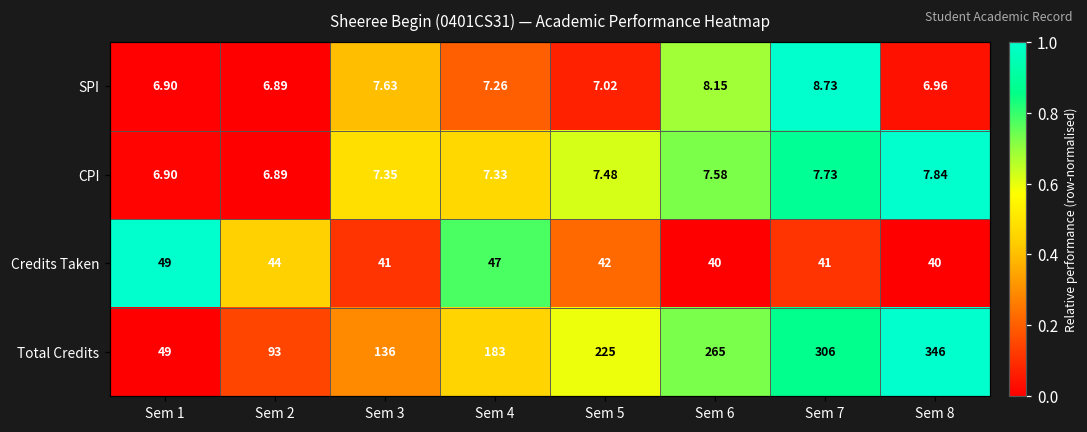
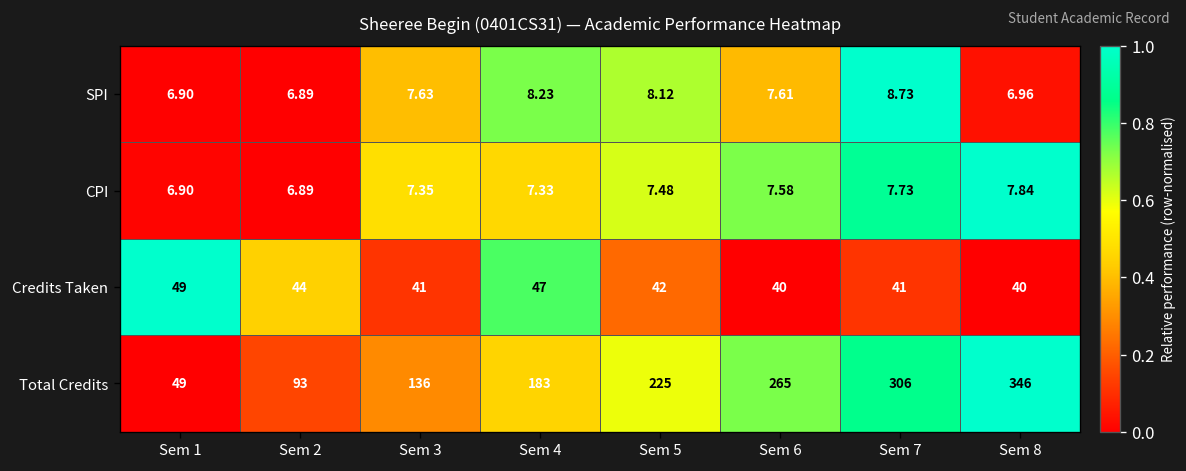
  {
    "SPI": {
      "Sem 1": 6.90,
      "Sem 2": 6.89,
      "Sem 3": 7.63,
-     "Sem 4": 7.26,
-     "Sem 5": 7.02,
-     "Sem 6": 8.15,
+     "Sem 4": 8.23,
+     "Sem 5": 8.12,
+     "Sem 6": 7.61,
      "Sem 7": 8.73,
      "Sem 8": 6.96
    },
    "CPI": {
      "Sem 1": 6.90,
      "Sem 2": 6.89,
      "Sem 3": 7.35,
      "Sem 4": 7.33,
      "Sem 5": 7.48,
      "Sem 6": 7.58,
      "Sem 7": 7.73,
      "Sem 8": 7.84
    },
    "Credits Taken": {
      "Sem 1": 49,
      "Sem 2": 44,
      "Sem 3": 41,
      "Sem 4": 47,
      "Sem 5": 42,
      "Sem 6": 40,
      "Sem 7": 41,
      "Sem 8": 40
    },
    "Total Credits": {
      "Sem 1": 49,
      "Sem 2": 93,
      "Sem 3": 136,
      "Sem 4": 183,
      "Sem 5": 225,
      "Sem 6": 265,
      "Sem 7": 306,
      "Sem 8": 346
    }
  }
